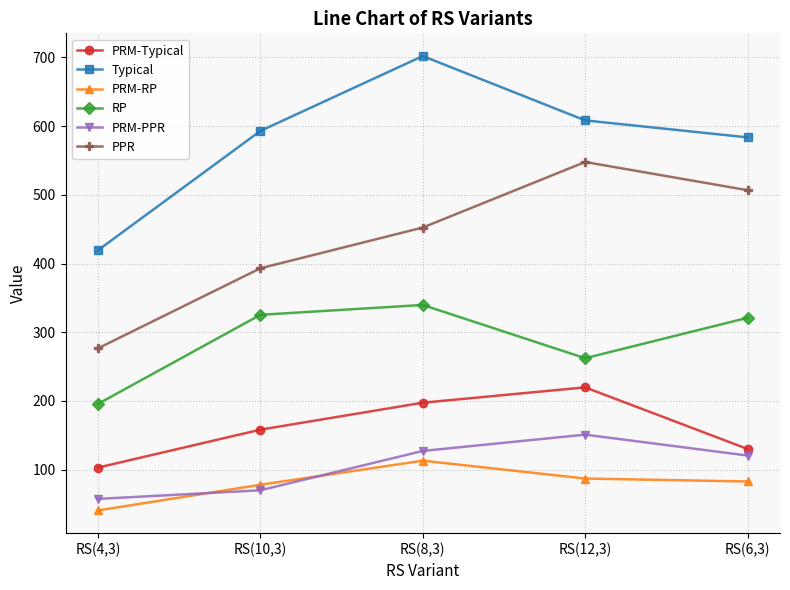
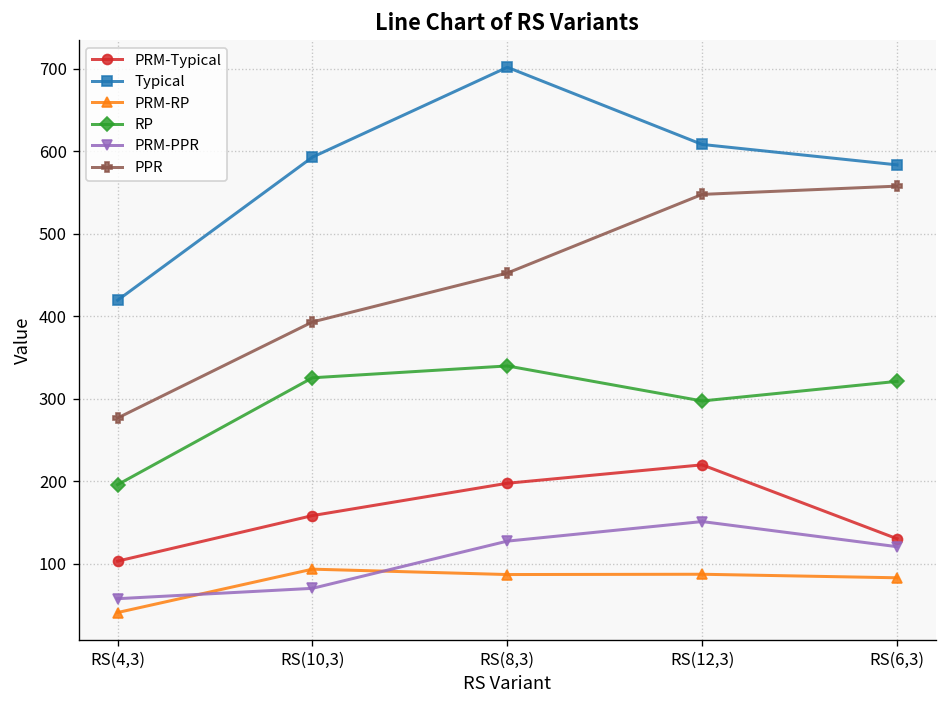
  {
    "PRM-Typical": {
      "RS(4,3)": 100,
      "RS(10,3)": 160,
      "RS(8,3)": 200,
      "RS(12,3)": 220,
      "RS(6,3)": 130
    },
    "Typical": {
      "RS(4,3)": 420,
      "RS(10,3)": 590,
      "RS(8,3)": 700,
      "RS(12,3)": 610,
      "RS(6,3)": 580
    },
    "PRM-RP": {
      "RS(4,3)": 40,
-     "RS(10,3)": 80,
-     "RS(8,3)": 110,
+     "RS(10,3)": 90,
+     "RS(8,3)": 90,
      "RS(12,3)": 90,
      "RS(6,3)": 80
    },
    "RP": {
      "RS(4,3)": 200,
      "RS(10,3)": 330,
      "RS(8,3)": 340,
-     "RS(12,3)": 260,
+     "RS(12,3)": 300,
      "RS(6,3)": 320
    },
    "PRM-PPR": {
      "RS(4,3)": 60,
      "RS(10,3)": 70,
      "RS(8,3)": 130,
      "RS(12,3)": 150,
      "RS(6,3)": 120
    },
    "PPR": {
      "RS(4,3)": 280,
      "RS(10,3)": 390,
      "RS(8,3)": 450,
      "RS(12,3)": 550,
-     "RS(6,3)": 510
+     "RS(6,3)": 560
    }
  }
